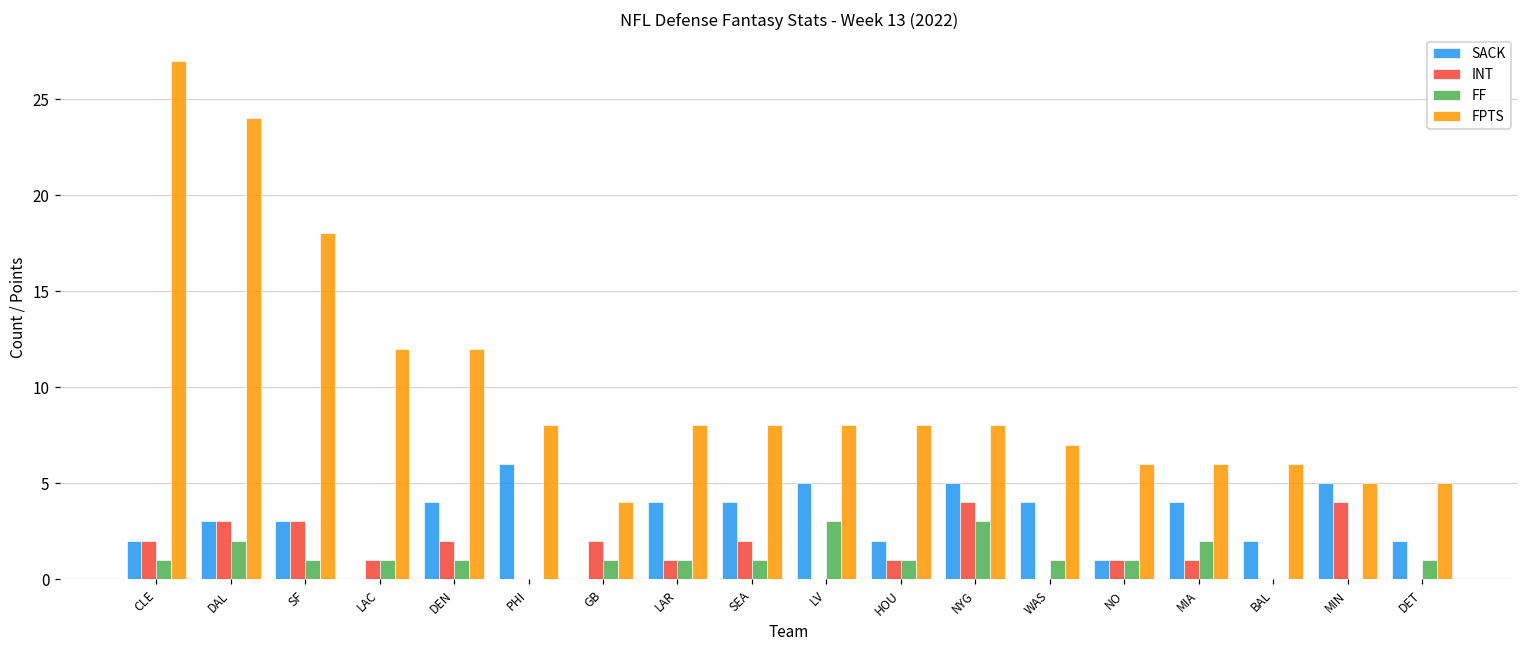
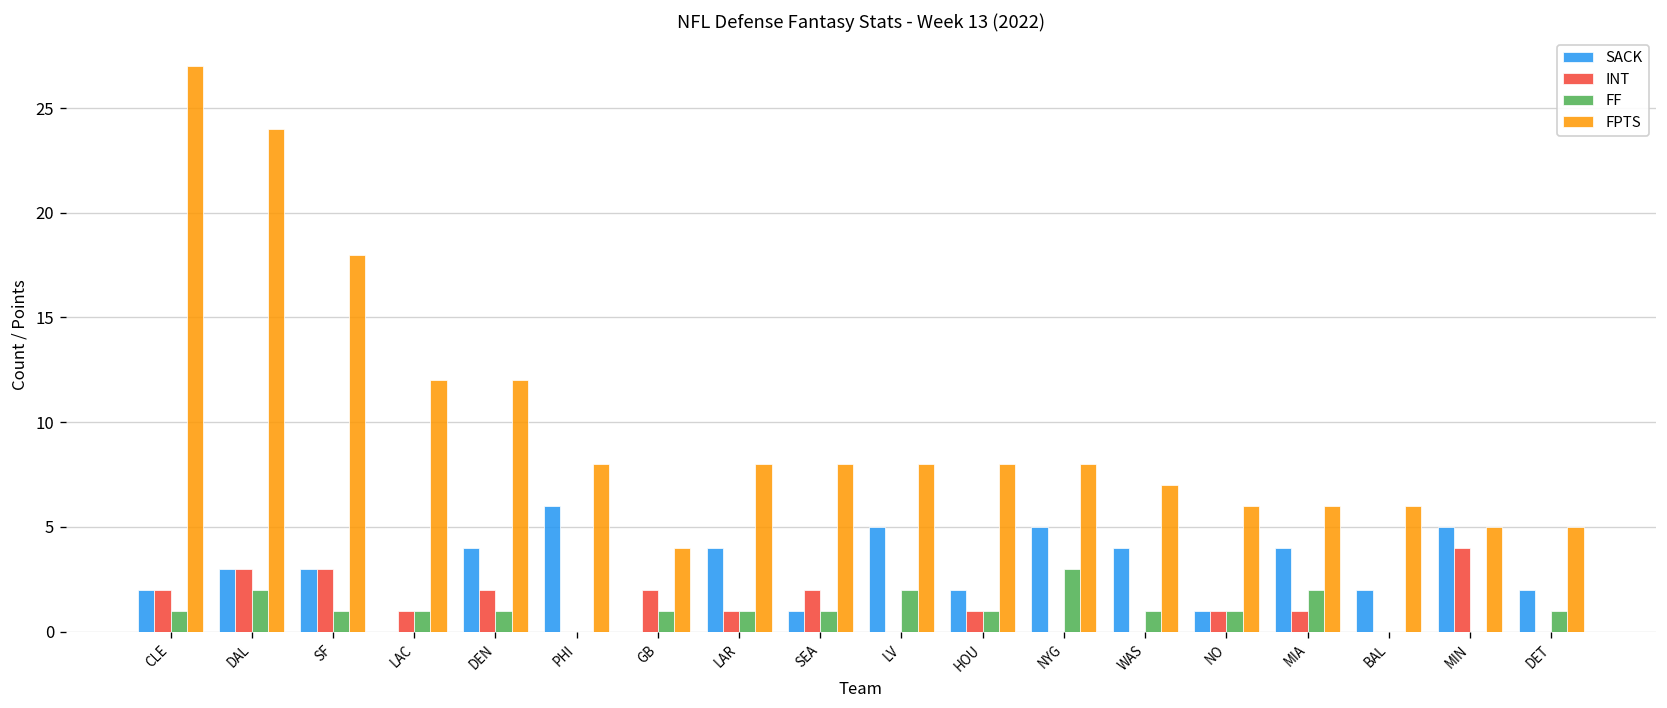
  {
    "SACK": {
      "CLE": 2,
      "DAL": 3,
      "SF": 3,
      "LAC": 0,
      "DEN": 4,
      "PHI": 6,
      "GB": 0,
      "LAR": 4,
-     "SEA": 4,
+     "SEA": 1,
      "LV": 5,
      "HOU": 2,
      "NYG": 5,
      "WAS": 4,
      "NO": 1,
      "MIA": 4,
      "BAL": 2,
      "MIN": 5,
      "DET": 2
    },
    "INT": {
      "CLE": 2,
      "DAL": 3,
      "SF": 3,
      "LAC": 1,
      "DEN": 2,
      "PHI": 0,
      "GB": 2,
      "LAR": 1,
      "SEA": 2,
      "LV": 0,
      "HOU": 1,
-     "NYG": 4,
+     "NYG": 0,
      "WAS": 0,
      "NO": 1,
      "MIA": 1,
      "BAL": 0,
      "MIN": 4,
      "DET": 0
    },
    "FF": {
      "CLE": 1,
      "DAL": 2,
      "SF": 1,
      "LAC": 1,
      "DEN": 1,
      "PHI": 0,
      "GB": 1,
      "LAR": 1,
      "SEA": 1,
-     "LV": 3,
+     "LV": 2,
      "HOU": 1,
      "NYG": 3,
      "WAS": 1,
      "NO": 1,
      "MIA": 2,
      "BAL": 0,
      "MIN": 0,
      "DET": 1
    },
    "FPTS": {
      "CLE": 27,
      "DAL": 24,
      "SF": 18,
      "LAC": 12,
      "DEN": 12,
      "PHI": 8,
      "GB": 4,
      "LAR": 8,
      "SEA": 8,
      "LV": 8,
      "HOU": 8,
      "NYG": 8,
      "WAS": 7,
      "NO": 6,
      "MIA": 6,
      "BAL": 6,
      "MIN": 5,
      "DET": 5
    }
  }
